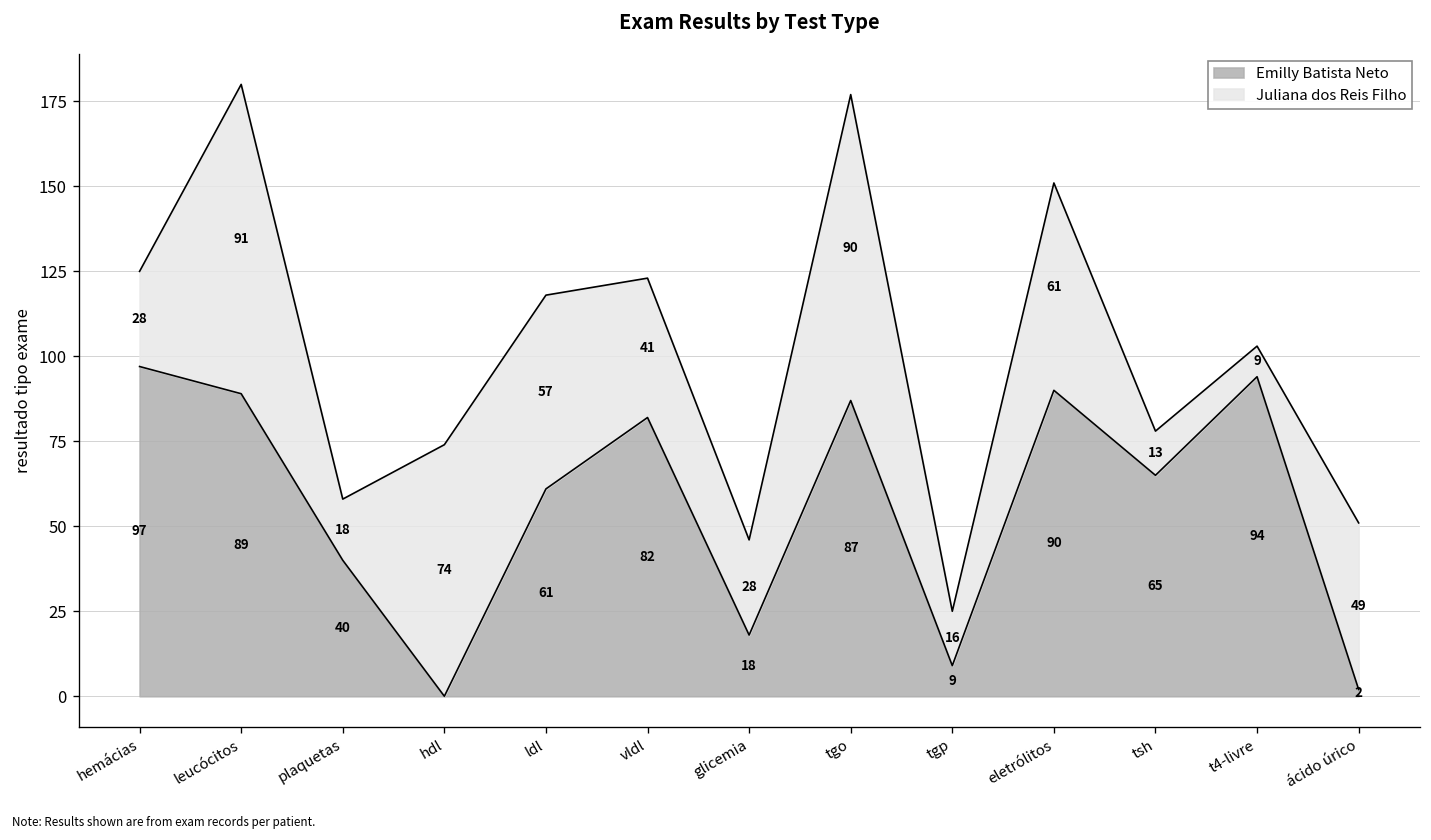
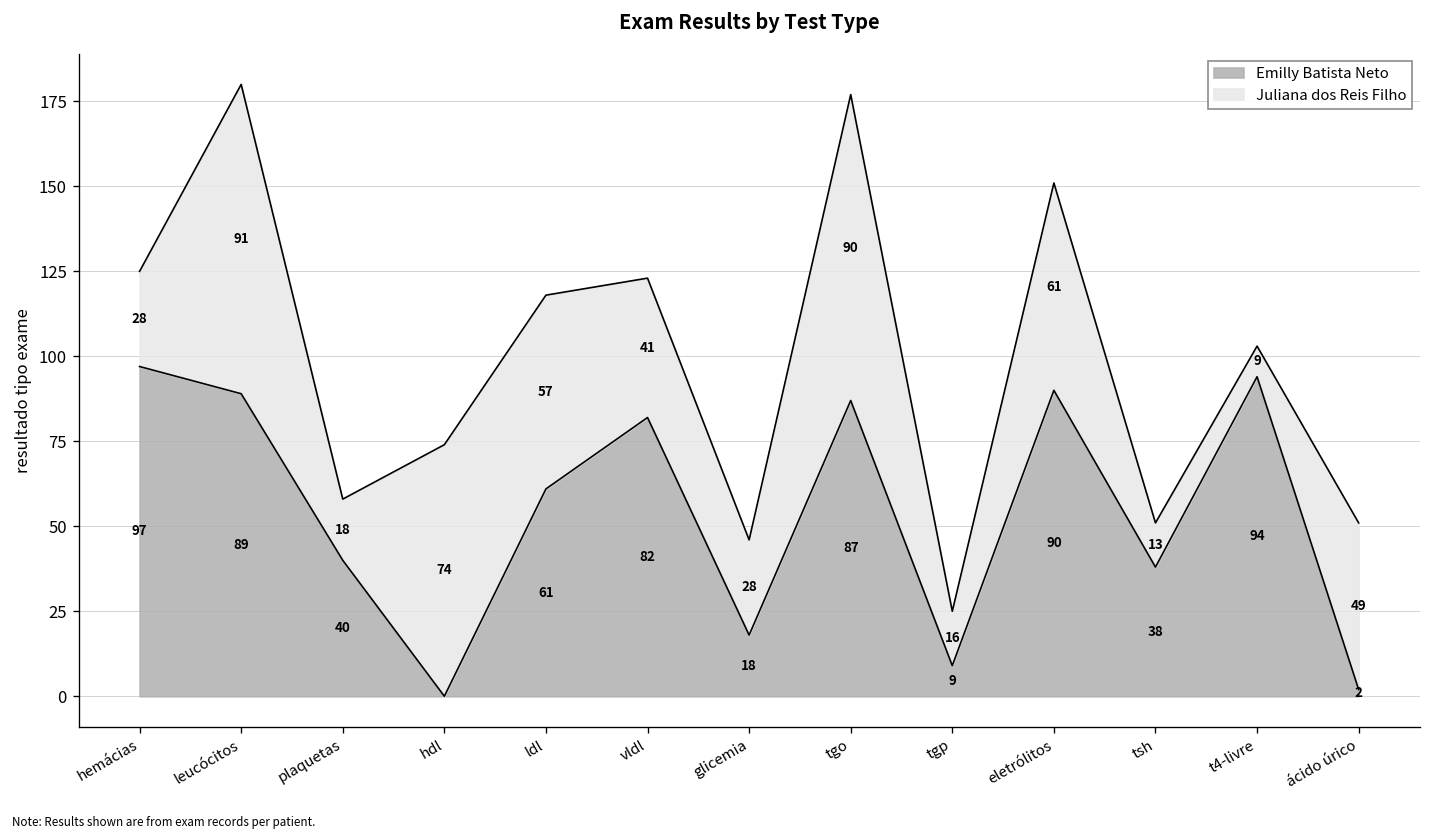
  {
    "Emilly Batista Neto": {
      "glicemia": 18,
      "tgp": 9,
-     "tsh": 65,
+     "tsh": 38,
      "ácido úrico": 2
    },
    "Juliana dos Reis Filho": {
      "plaquetas": 18,
      "tgp": 16,
      "tsh": 13,
      "t4-livre": 9
    }
  }
